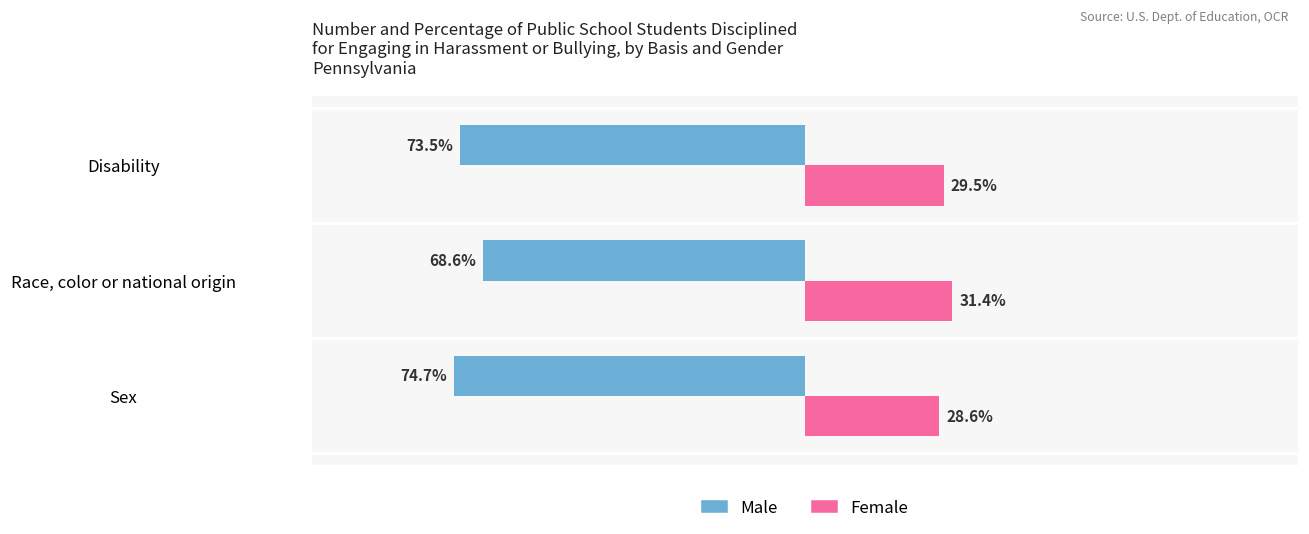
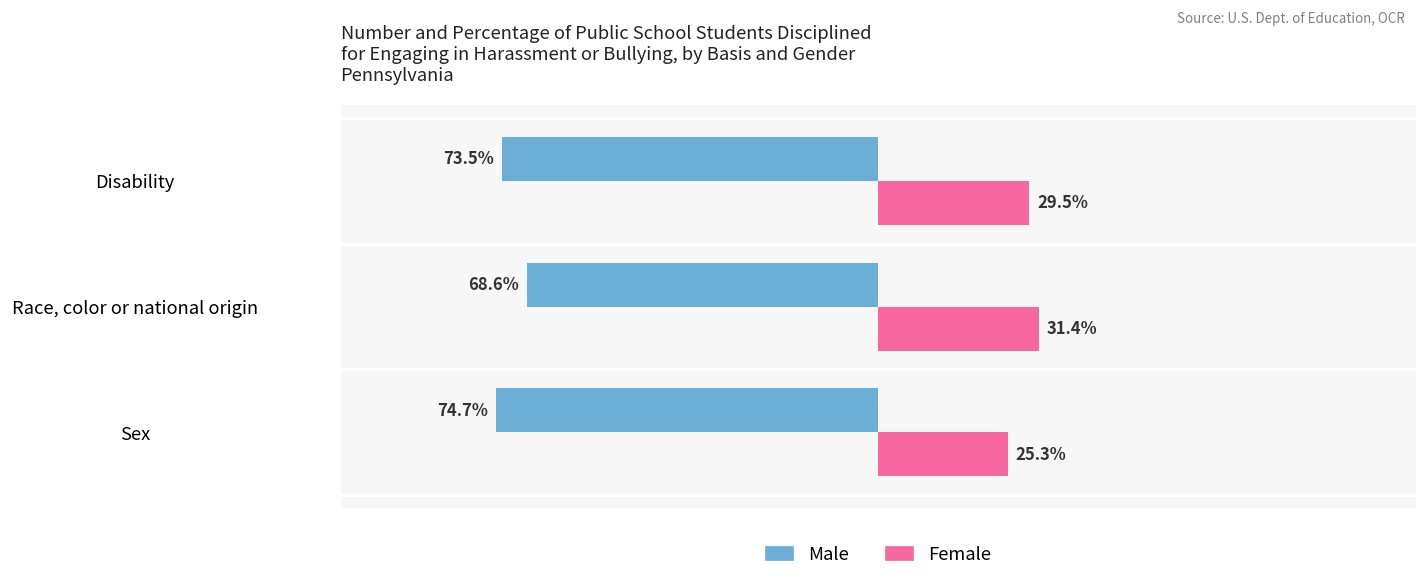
  {
    "Female": {
      "Disability": "29.5%",
      "Race, color or national origin": "31.4%",
-     "Sex": "28.6%"
+     "Sex": "25.3%"
    }
  }
